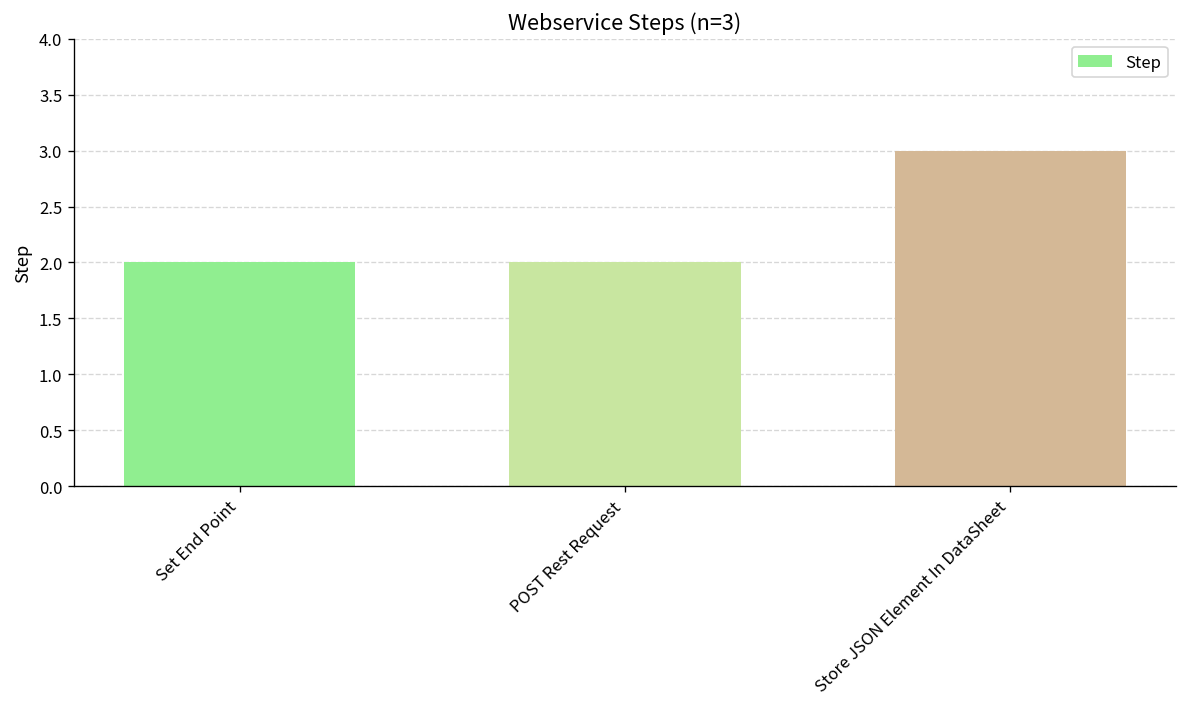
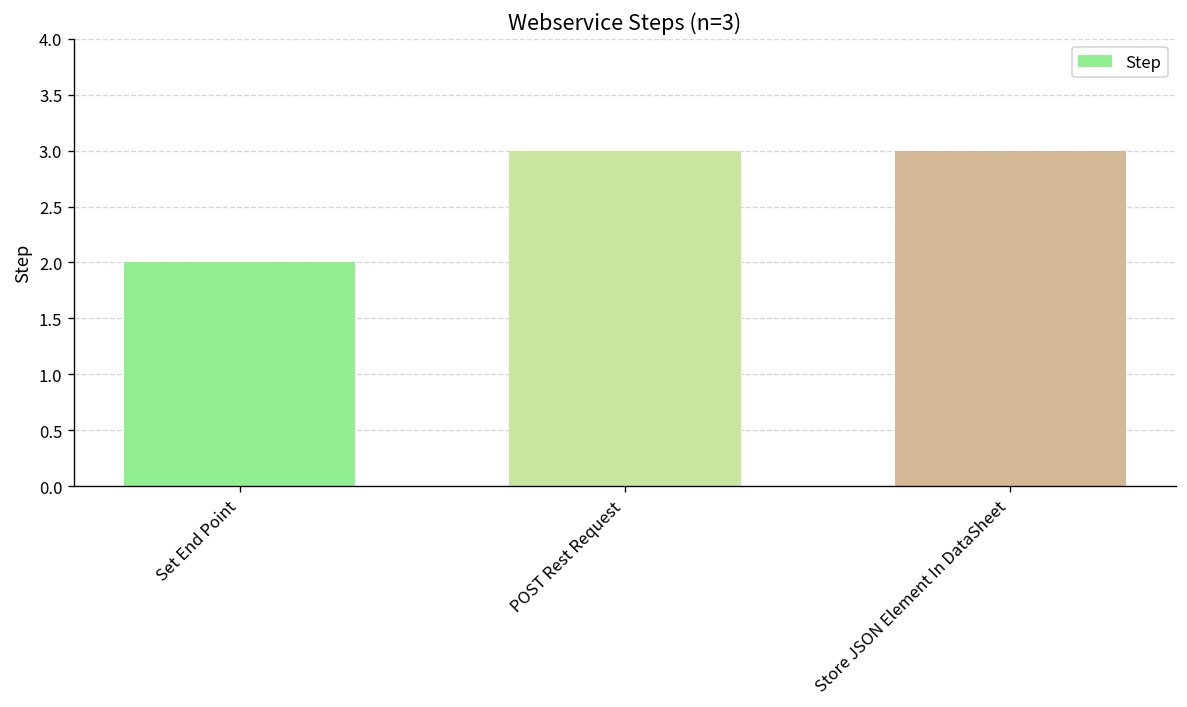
  {
    "Set End Point": 2,
-   "POST Rest Request": 2,
+   "POST Rest Request": 3,
    "Store JSON Element In DataSheet": 3
  }
